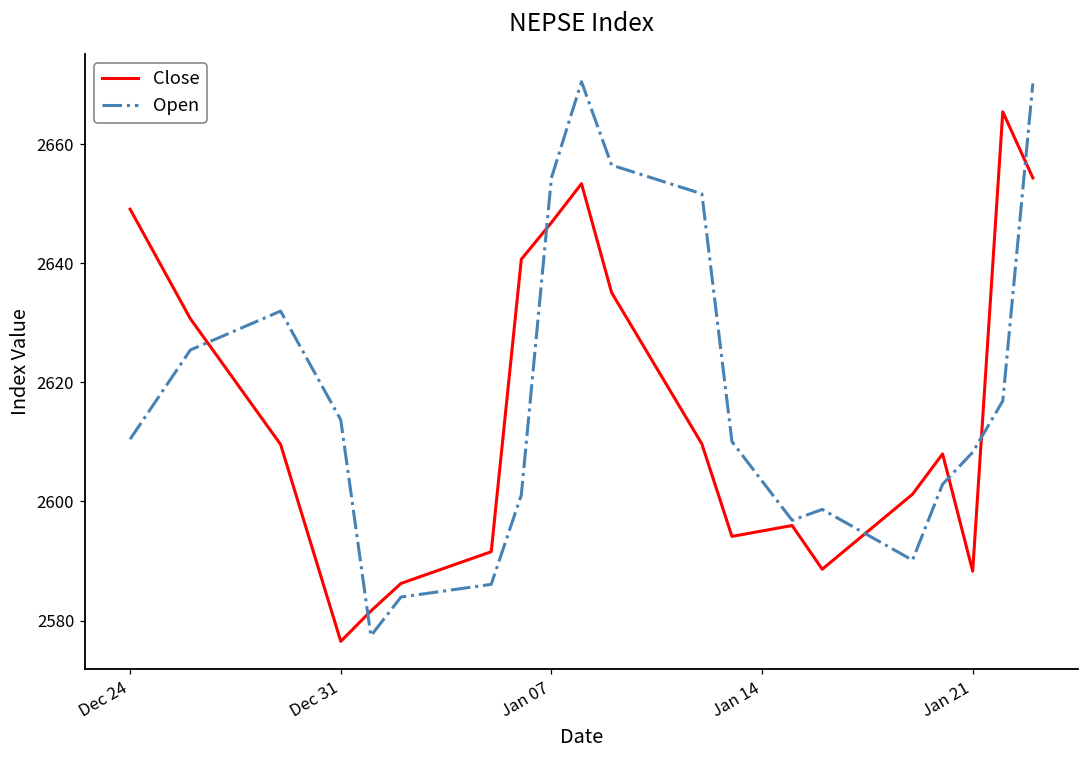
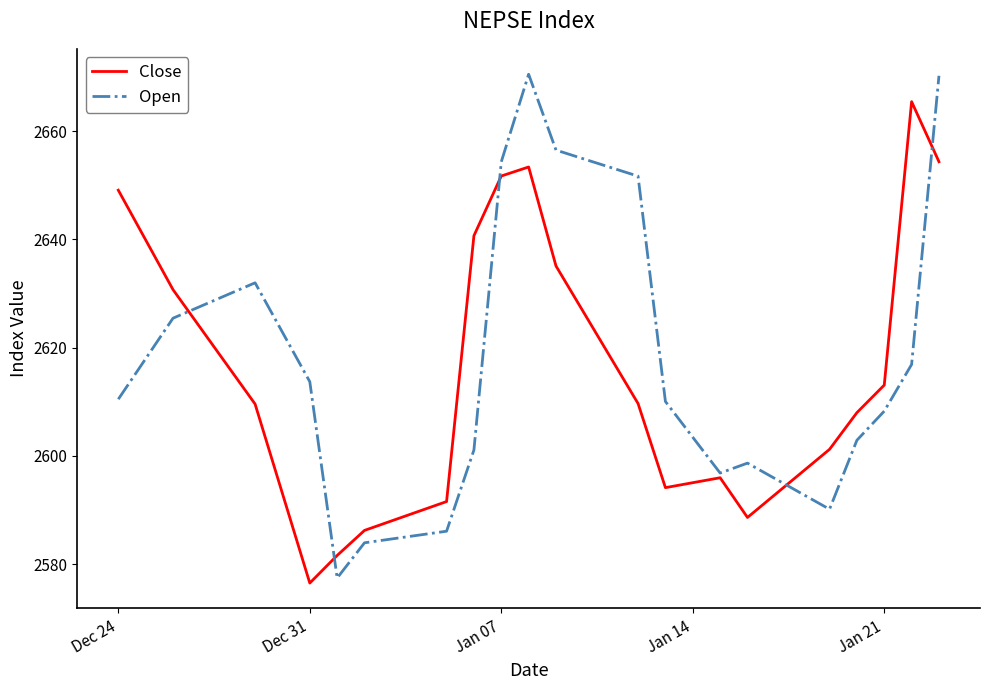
  {
    "Close": {
      "Dec 24": 2649,
      "Dec 31": 2577,
-     "Jan 07": 2647,
-     "Jan 21": 2588
+     "Jan 07": 2652,
+     "Jan 21": 2613
    },
    "Open": {
      "Dec 24": 2610,
      "Dec 31": 2614,
      "Jan 07": 2654,
      "Jan 21": 2608
    }
  }
